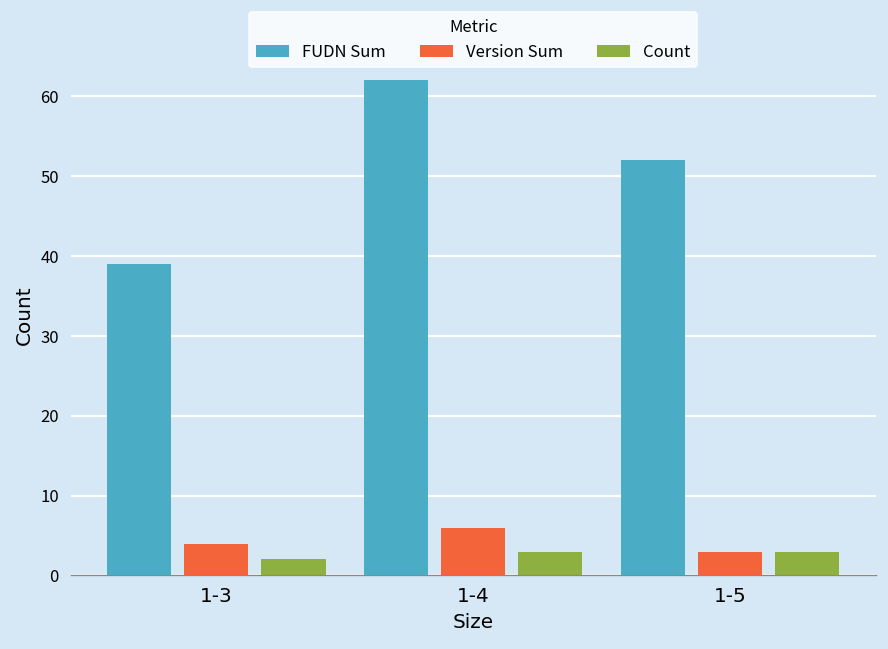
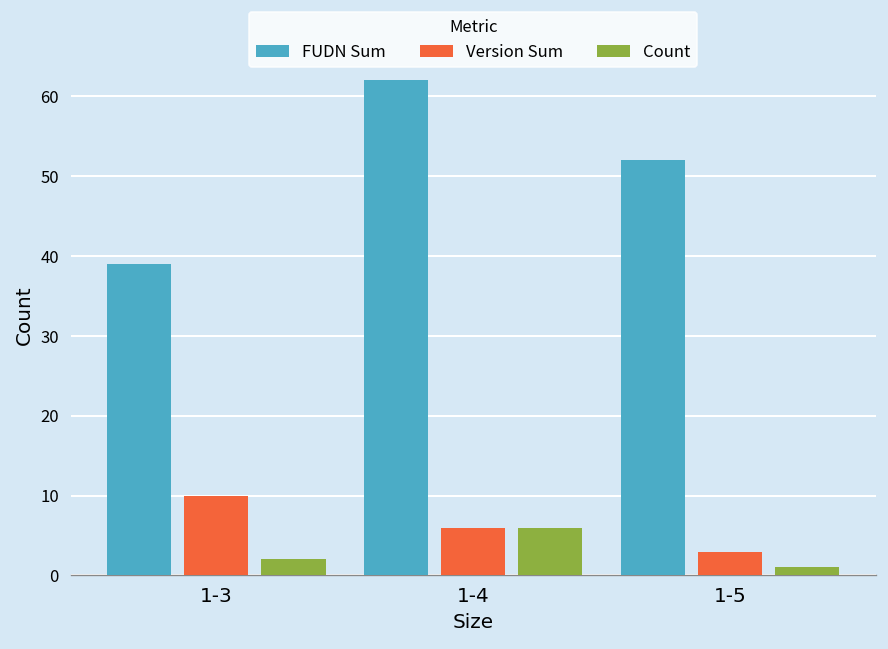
  {
    "FUDN Sum": {
      "1-3": 39,
      "1-4": 62,
      "1-5": 52
    },
    "Version Sum": {
-     "1-3": 4,
+     "1-3": 10,
      "1-4": 6,
      "1-5": 3
    },
    "Count": {
      "1-3": 2,
-     "1-4": 3,
-     "1-5": 3
+     "1-4": 6,
+     "1-5": 1
    }
  }
